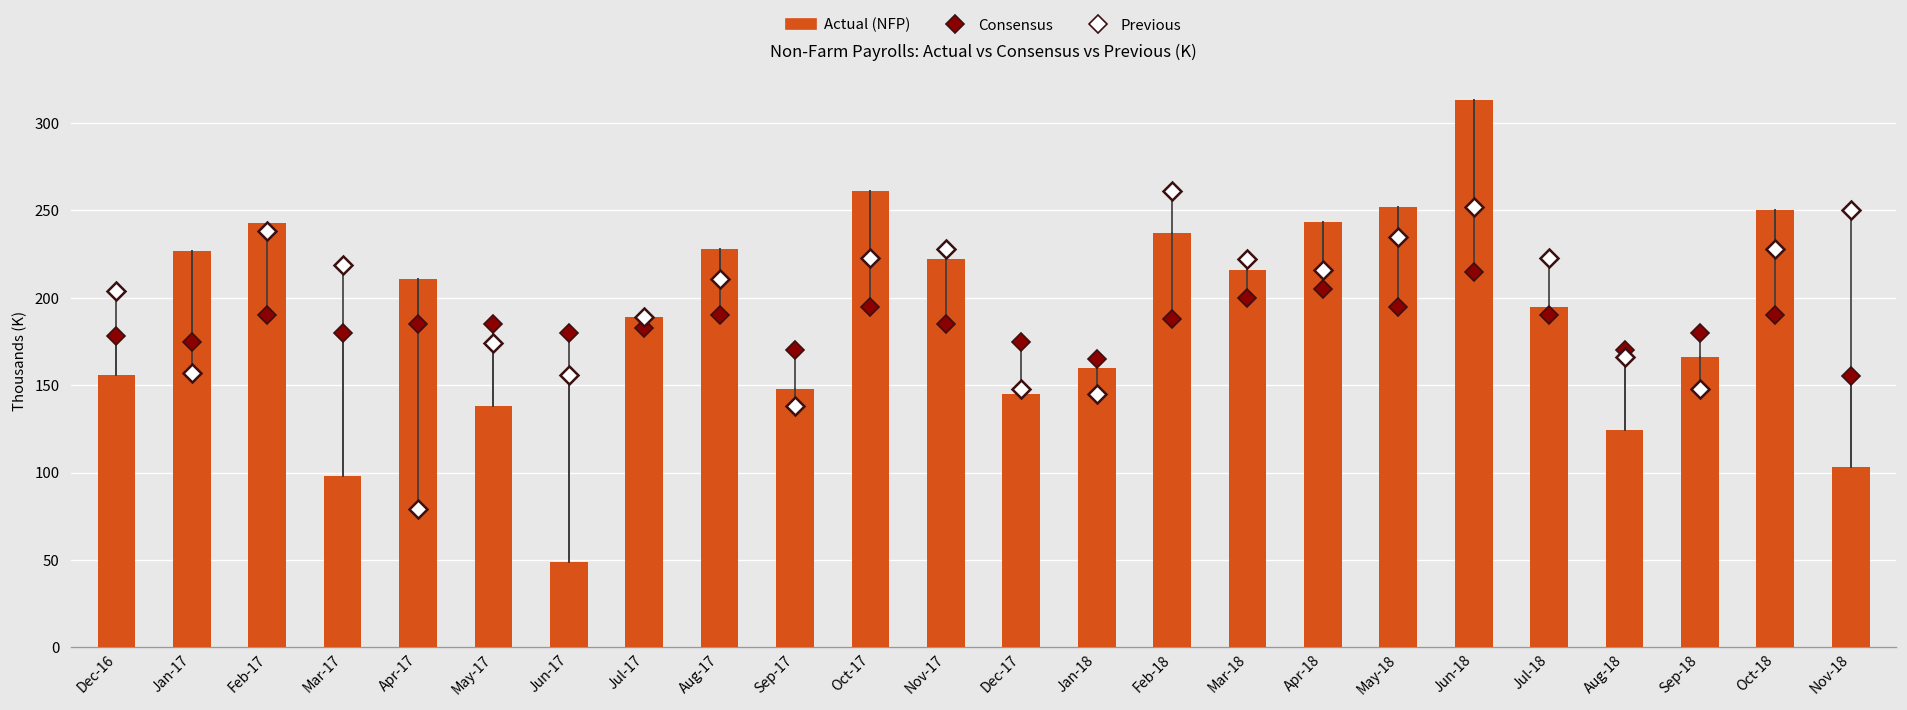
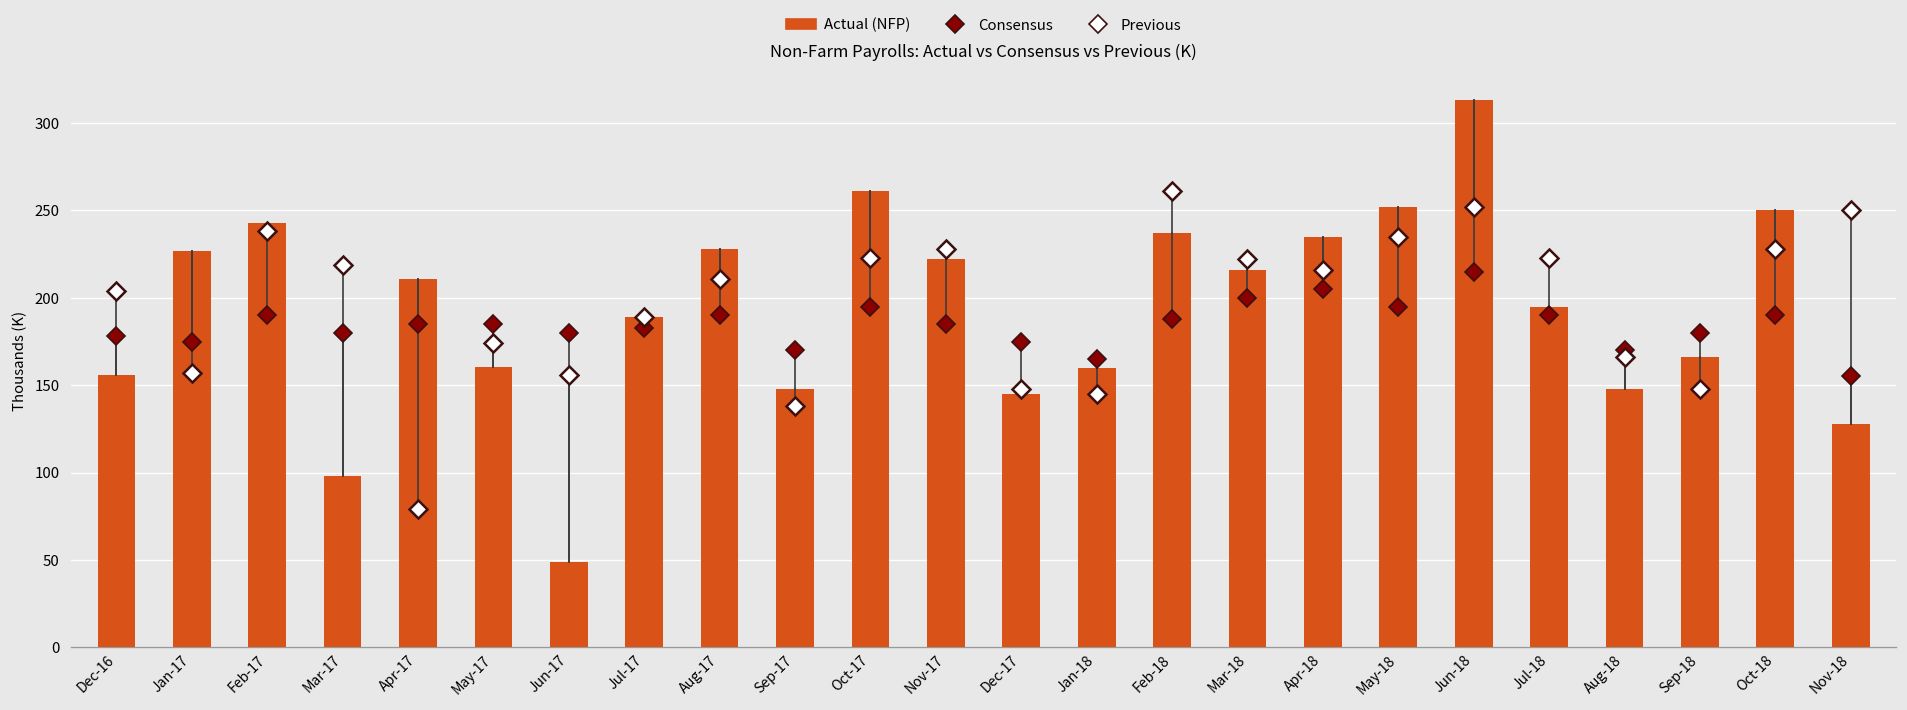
  {
    "Actual (NFP)": {
      "Dec-16": 156,
      "Jan-17": 227,
      "Feb-17": 243,
      "Mar-17": 98,
      "Apr-17": 211,
-     "May-17": 138,
+     "May-17": 161,
      "Jun-17": 49,
      "Jul-17": 189,
      "Aug-17": 228,
      "Sep-17": 148,
      "Oct-17": 261,
      "Nov-17": 222,
      "Dec-17": 145,
      "Jan-18": 160,
      "Feb-18": 237,
      "Mar-18": 216,
-     "Apr-18": 244,
+     "Apr-18": 235,
      "May-18": 252,
      "Jun-18": 313,
      "Jul-18": 195,
-     "Aug-18": 124,
+     "Aug-18": 148,
      "Sep-18": 166,
      "Oct-18": 250,
-     "Nov-18": 103
+     "Nov-18": 128
    }
  }
